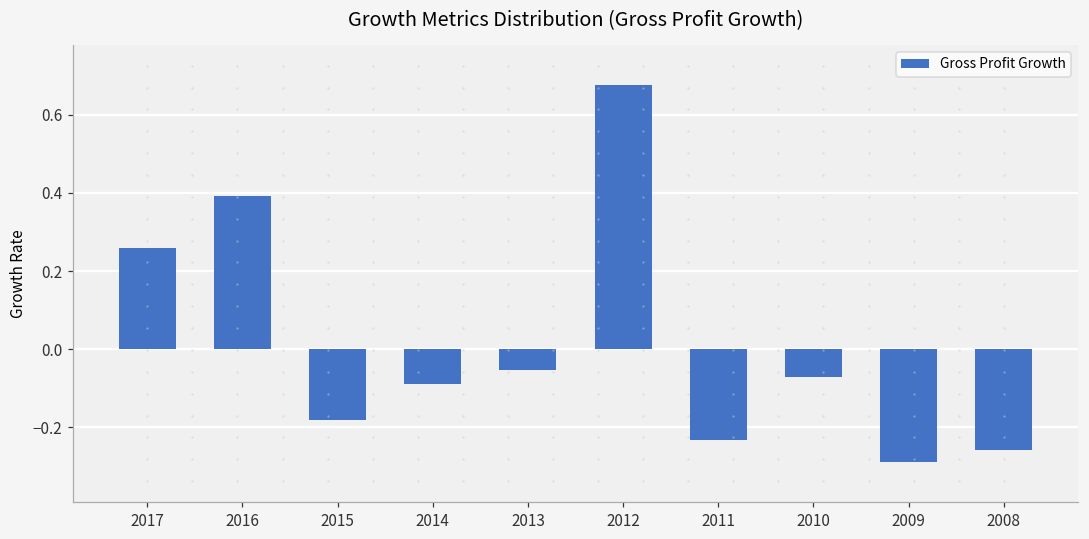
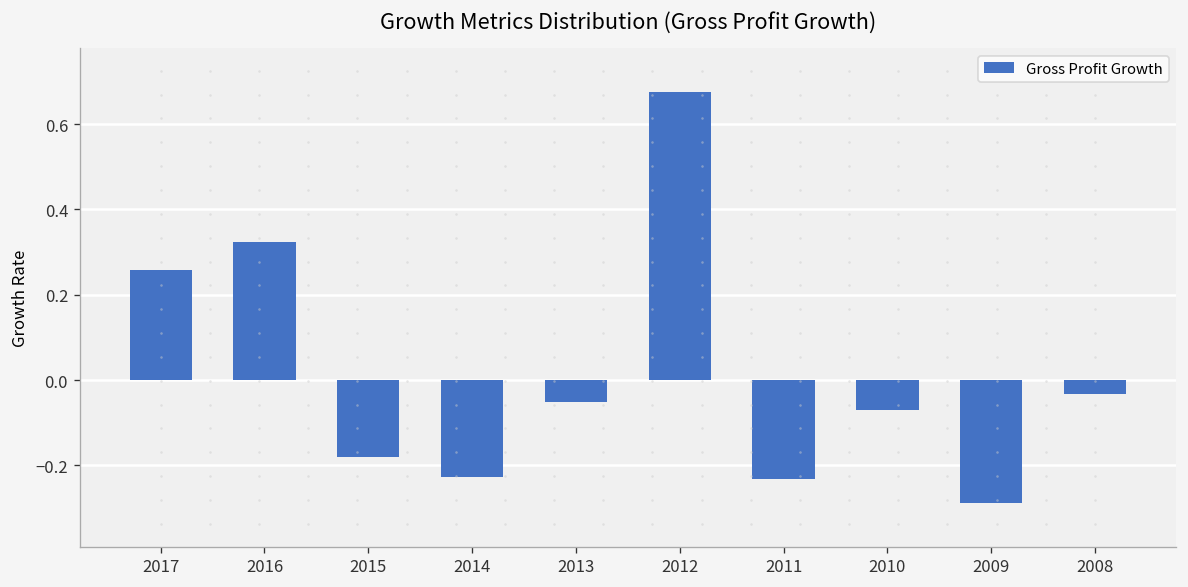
  {
    "Gross Profit Growth": {
      "2017": 0.26,
-     "2016": 0.39,
+     "2016": 0.32,
      "2015": -0.18,
-     "2014": -0.09,
+     "2014": -0.23,
      "2013": -0.05,
      "2012": 0.68,
      "2011": -0.23,
      "2010": -0.07,
      "2009": -0.29,
-     "2008": -0.26
+     "2008": -0.03
    }
  }
